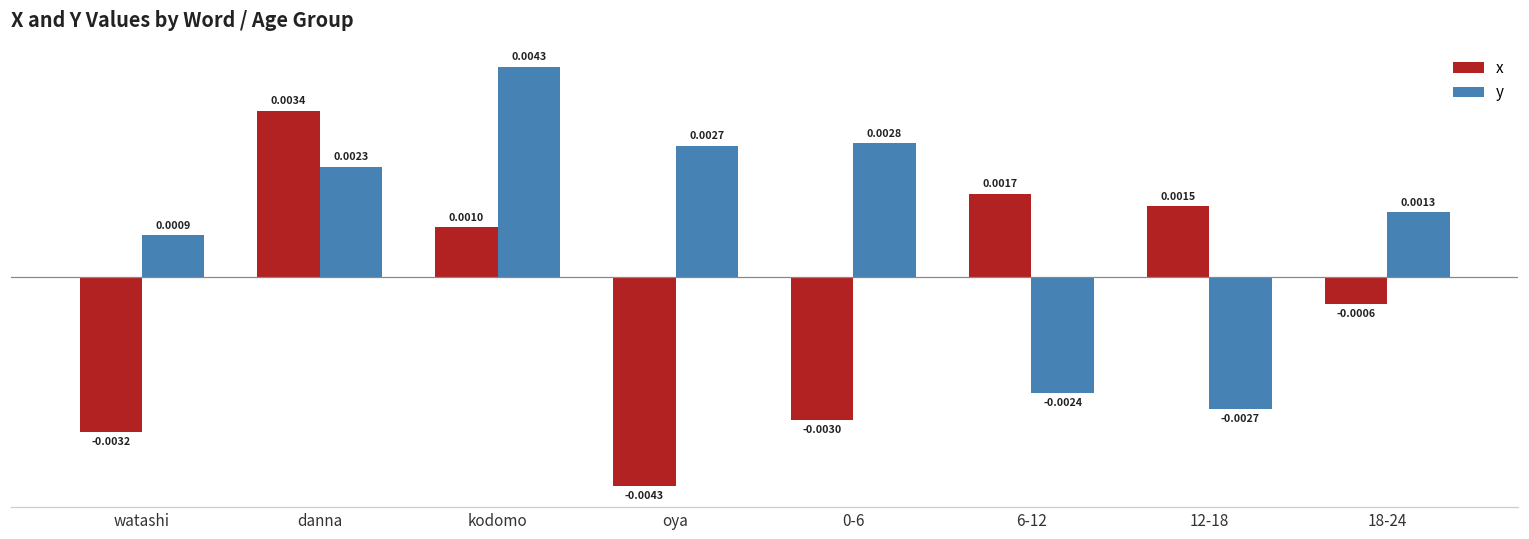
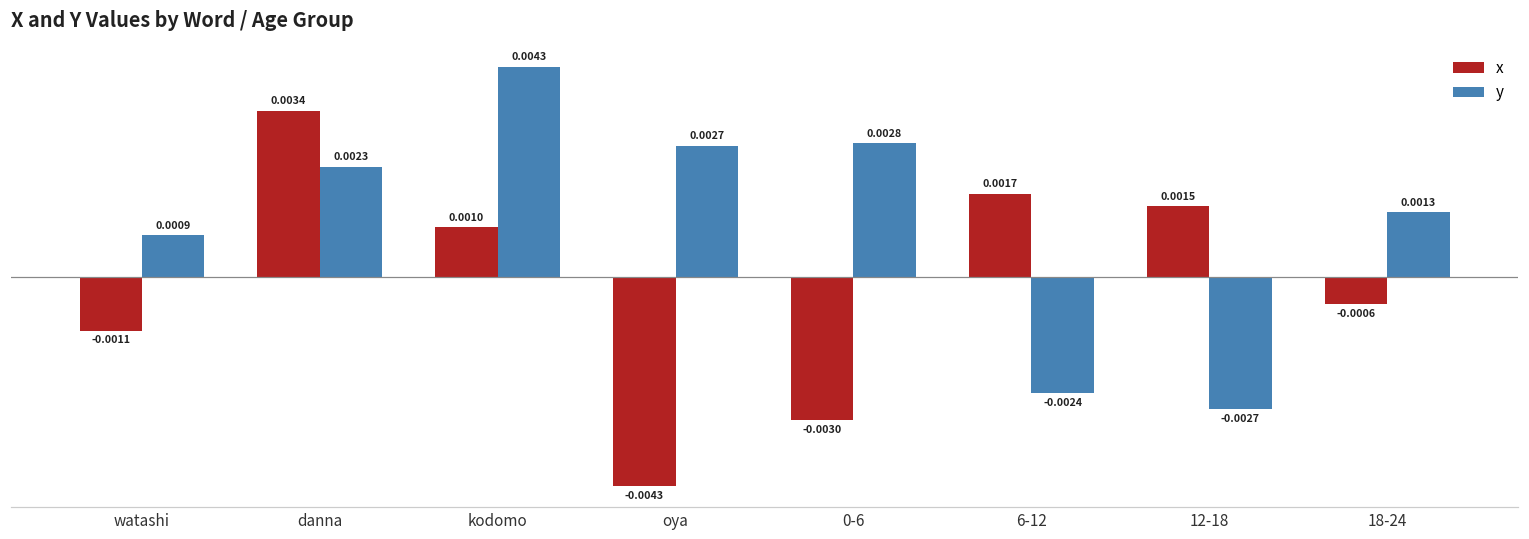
  {
    "x": {
-     "watashi": -0.0032,
+     "watashi": -0.0011,
      "danna": 0.0034,
      "kodomo": 0.0010,
      "oya": -0.0043,
      "0-6": -0.0030,
      "6-12": 0.0017,
      "12-18": 0.0015,
      "18-24": -0.0006
    },
    "y": {
      "watashi": 0.0009,
      "danna": 0.0023,
      "kodomo": 0.0043,
      "oya": 0.0027,
      "0-6": 0.0028,
      "6-12": -0.0024,
      "12-18": -0.0027,
      "18-24": 0.0013
    }
  }
